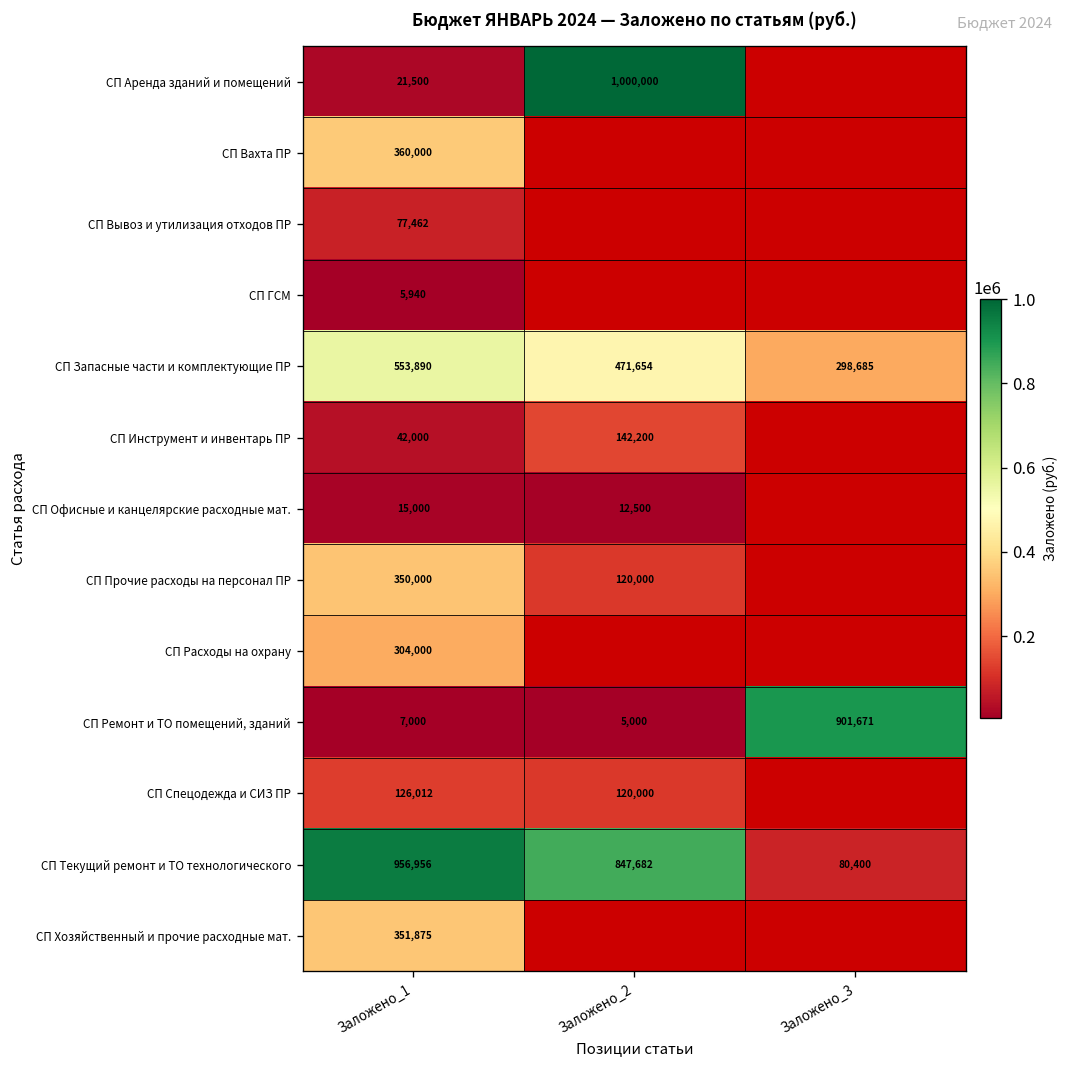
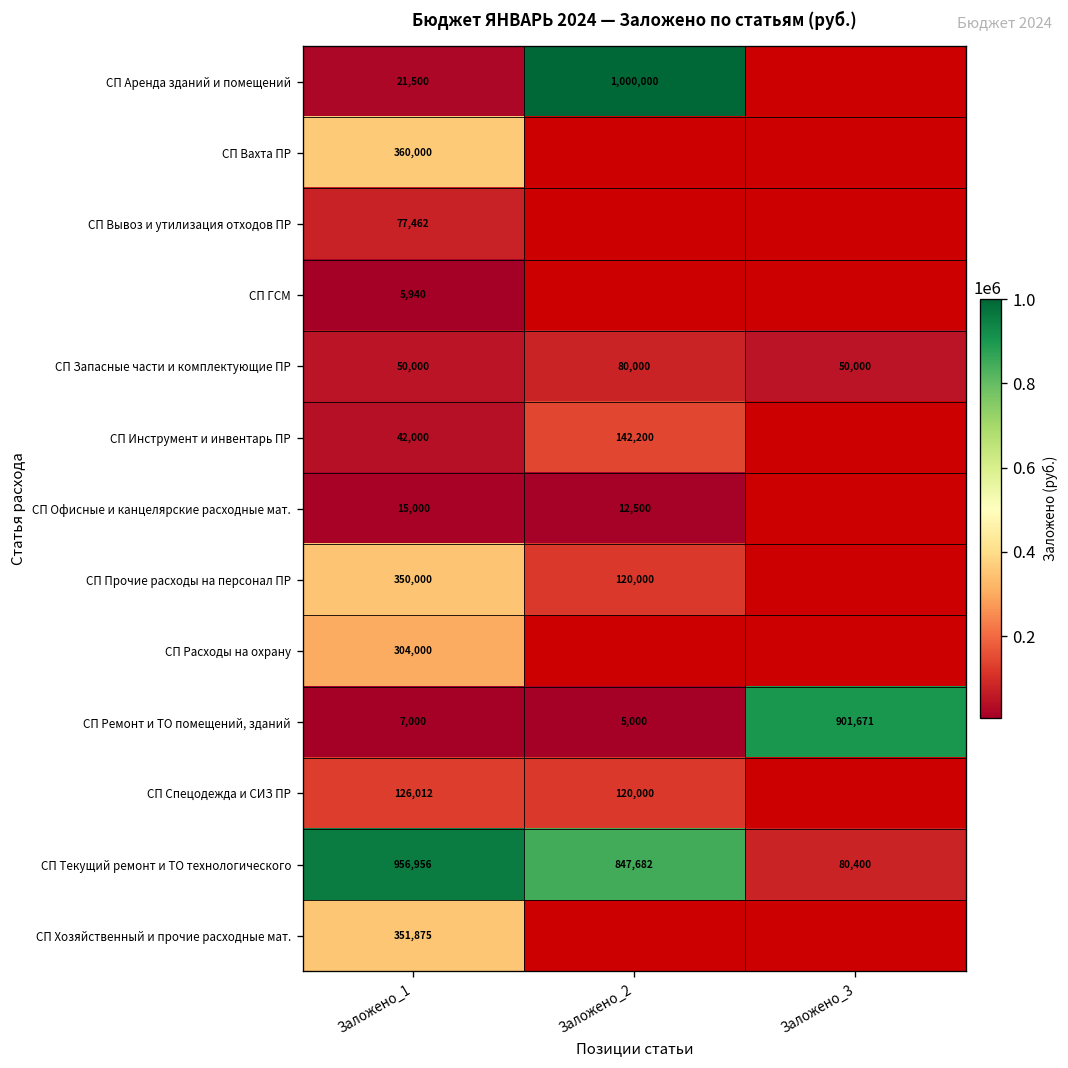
  {
    "СП Аренда зданий и помещений": {
      "Заложено_1": "21,500",
      "Заложено_2": "1,000,000"
    },
    "СП Вахта ПР": {
      "Заложено_1": "360,000"
    },
    "СП Вывоз и утилизация отходов ПР": {
      "Заложено_1": "77,462"
    },
    "СП ГСМ": {
      "Заложено_1": "5,940"
    },
    "СП Запасные части и комплектующие ПР": {
-     "Заложено_1": "553,890",
-     "Заложено_2": "471,654",
-     "Заложено_3": "298,685"
+     "Заложено_1": "50,000",
+     "Заложено_2": "80,000",
+     "Заложено_3": "50,000"
    },
    "СП Инструмент и инвентарь ПР": {
      "Заложено_1": "42,000",
      "Заложено_2": "142,200"
    },
    "СП Офисные и канцелярские расходные мат.": {
      "Заложено_1": "15,000",
      "Заложено_2": "12,500"
    },
    "СП Прочие расходы на персонал ПР": {
      "Заложено_1": "350,000",
      "Заложено_2": "120,000"
    },
    "СП Расходы на охрану": {
      "Заложено_1": "304,000"
    },
    "СП Ремонт и ТО помещений, зданий": {
      "Заложено_1": "7,000",
      "Заложено_2": "5,000",
      "Заложено_3": "901,671"
    },
    "СП Спецодежда и СИЗ ПР": {
      "Заложено_1": "126,012",
      "Заложено_2": "120,000"
    },
    "СП Текущий ремонт и ТО технологического": {
      "Заложено_1": "956,956",
      "Заложено_2": "847,682",
      "Заложено_3": "80,400"
    },
    "СП Хозяйственный и прочие расходные мат.": {
      "Заложено_1": "351,875"
    }
  }
